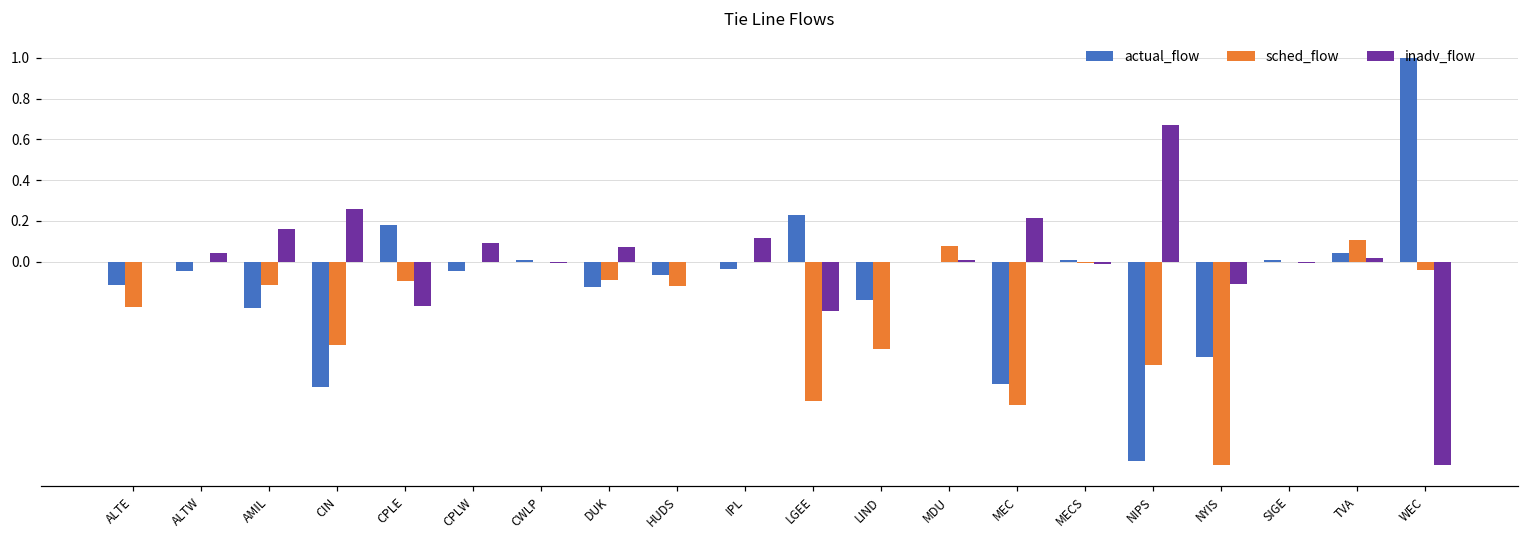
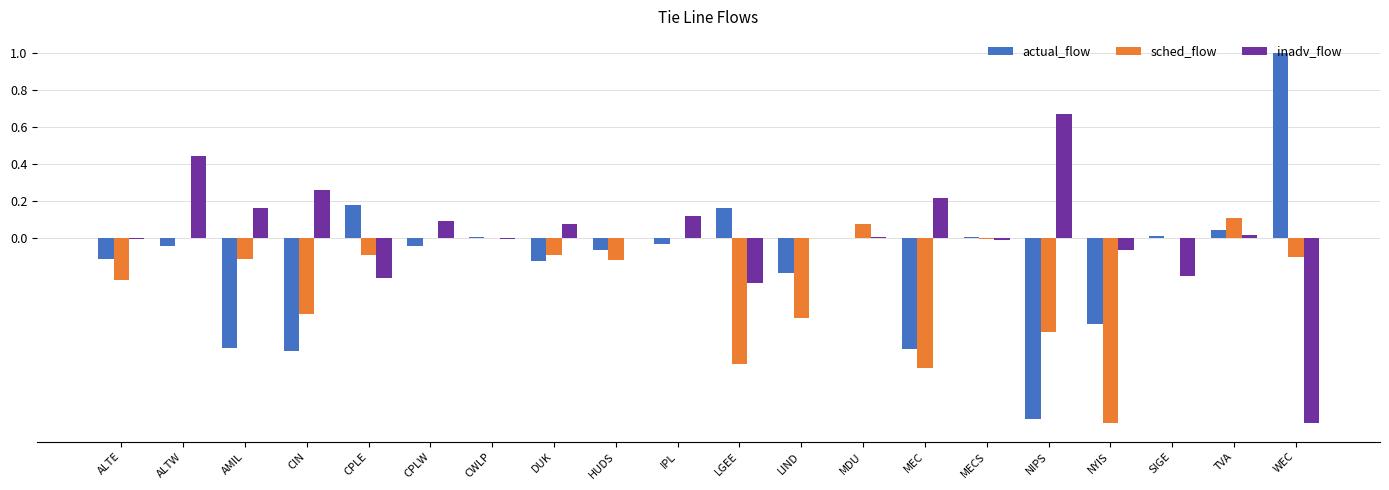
  {
    "actual_flow": {
      "ALTE": -0.12,
      "ALTW": -0.05,
-     "AMIL": -0.23,
+     "AMIL": -0.59,
      "CIN": -0.61,
      "CPLE": 0.18,
      "CPLW": -0.05,
      "DUK": -0.13,
      "HUDS": -0.06,
      "IPL": -0.03,
-     "LGEE": 0.23,
+     "LGEE": 0.16,
      "LIND": -0.19,
      "MDU": 0.00,
      "MEC": -0.60,
      "NIPS": -0.98,
      "NYIS": -0.47,
      "TVA": 0.04,
      "WEC": 1.00
    },
    "sched_flow": {
      "ALTE": -0.22,
      "ALTW": 0.00,
      "AMIL": -0.11,
      "CIN": -0.41,
      "CPLE": -0.09,
      "CPLW": 0.00,
      "CWLP": 0.00,
      "DUK": -0.09,
      "HUDS": -0.12,
      "IPL": 0.00,
      "LGEE": -0.68,
      "LIND": -0.43,
      "MDU": 0.08,
      "MEC": -0.70,
      "NIPS": -0.51,
      "NYIS": -1.00,
      "SIGE": 0.00,
      "TVA": 0.11,
-     "WEC": -0.04
+     "WEC": -0.11
    },
    "inadv_flow": {
-     "ALTW": 0.04,
+     "ALTW": 0.44,
      "AMIL": 0.16,
      "CIN": 0.26,
      "CPLE": -0.22,
      "CPLW": 0.09,
      "DUK": 0.07,
      "HUDS": 0.00,
      "IPL": 0.12,
      "LGEE": -0.24,
      "LIND": 0.00,
      "MEC": 0.21,
      "NIPS": 0.67,
-     "NYIS": -0.11,
-     "SIGE": -0.01,
+     "NYIS": -0.06,
+     "SIGE": -0.21,
      "TVA": 0.02,
      "WEC": -1.00
    }
  }
